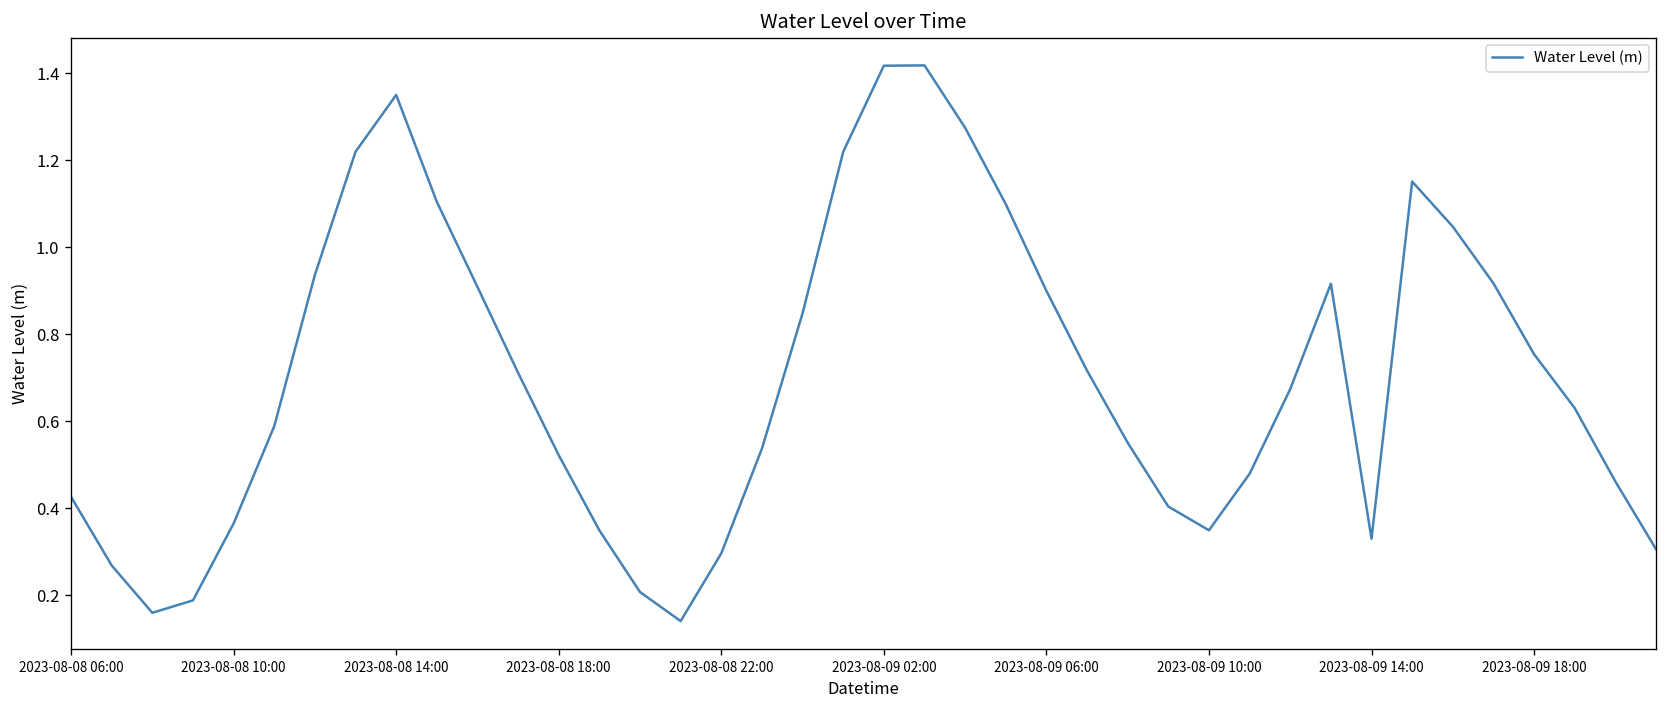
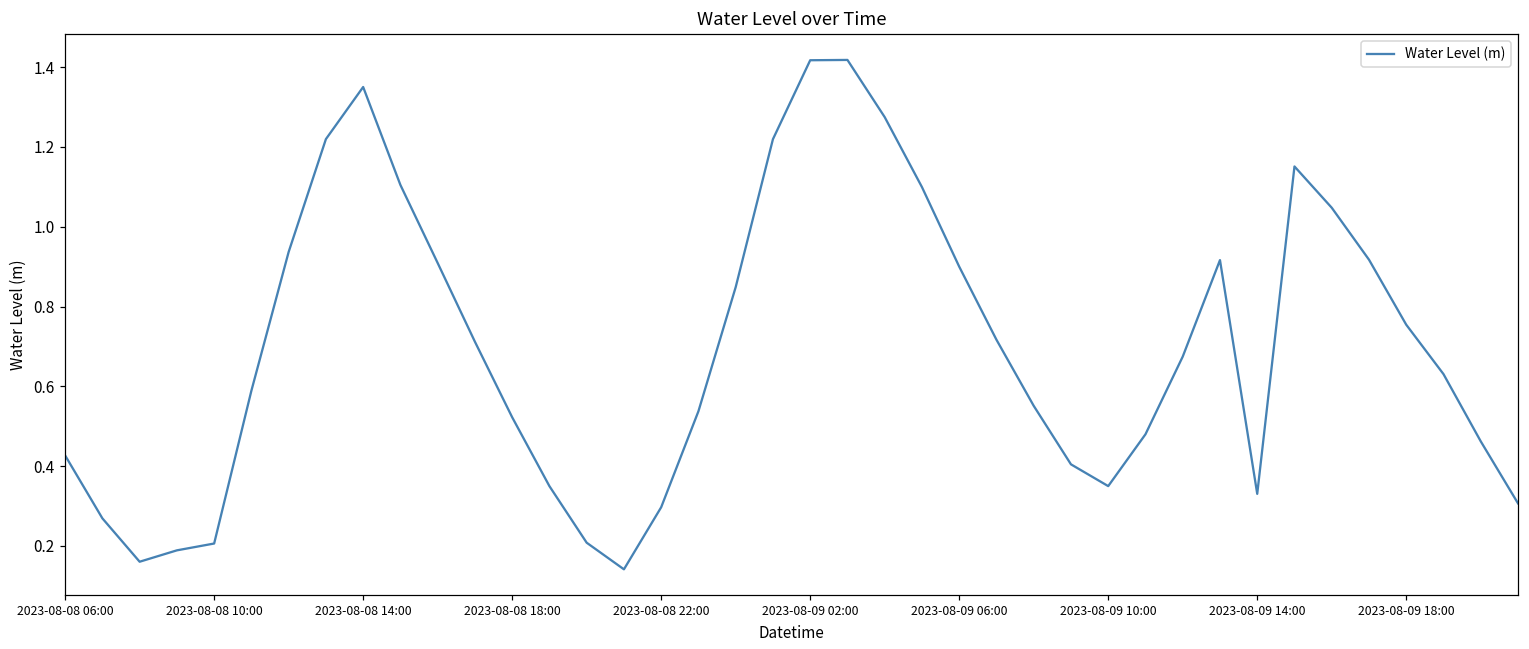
  {
    "2023-08-08 06:00": 0.43,
-   "2023-08-08 10:00": 0.37,
+   "2023-08-08 10:00": 0.21,
    "2023-08-08 14:00": 1.35,
    "2023-08-08 18:00": 0.52,
    "2023-08-08 22:00": 0.30,
    "2023-08-09 02:00": 1.42,
    "2023-08-09 06:00": 0.90,
    "2023-08-09 10:00": 0.35,
    "2023-08-09 14:00": 0.33,
    "2023-08-09 18:00": 0.75
  }
